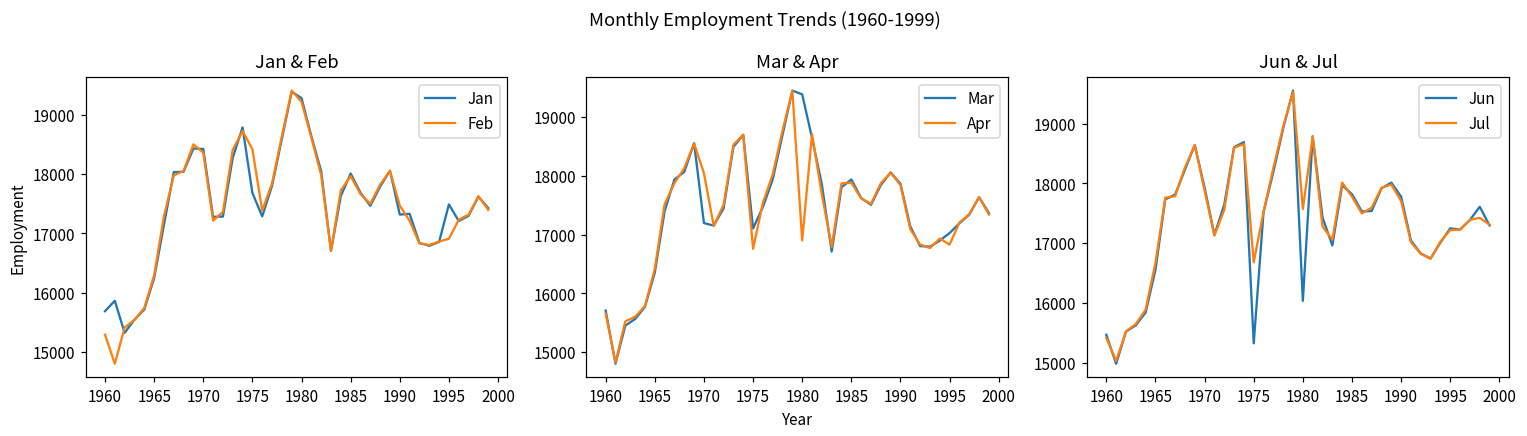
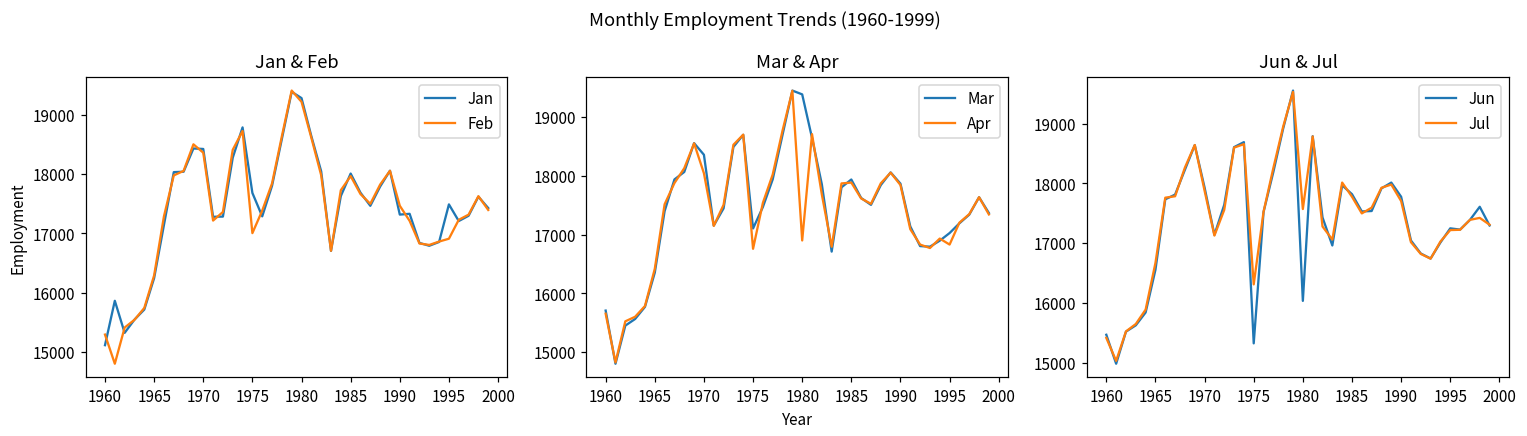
  {
    "Jan & Feb": {
      "Jan": {
-       "1960": 15700,
+       "1960": 15100,
        "1970": 18400,
        "1975": 17700,
        "1980": 19300,
        "1990": 17300,
        "1995": 17500
      },
      "Feb": {
        "1960": 15300,
        "1970": 18400,
-       "1975": 18400,
+       "1975": 17000,
        "1980": 19200,
        "1990": 17500,
        "1995": 16900
      }
    },
    "Mar & Apr": {
      "Mar": {
        "1960": 15700,
        "1965": 16400,
-       "1970": 17200,
+       "1970": 18400,
        "1975": 17100,
        "1980": 19400,
        "1985": 17900,
        "1995": 17000
      },
      "Apr": {
        "1960": 15700,
        "1965": 16400,
        "1970": 18000,
        "1975": 16800,
        "1980": 16900,
        "1985": 17900,
        "1995": 16800
      }
    },
    "Jun & Jul": {
      "Jun": {
        "1960": 15500,
        "1965": 16600,
        "1970": 17900,
        "1975": 15300,
        "1980": 16000,
        "1990": 17800
      },
      "Jul": {
        "1960": 15400,
        "1965": 16700,
        "1970": 17900,
-       "1975": 16700,
+       "1975": 16300,
        "1980": 17600,
        "1990": 17700
      }
    }
  }
